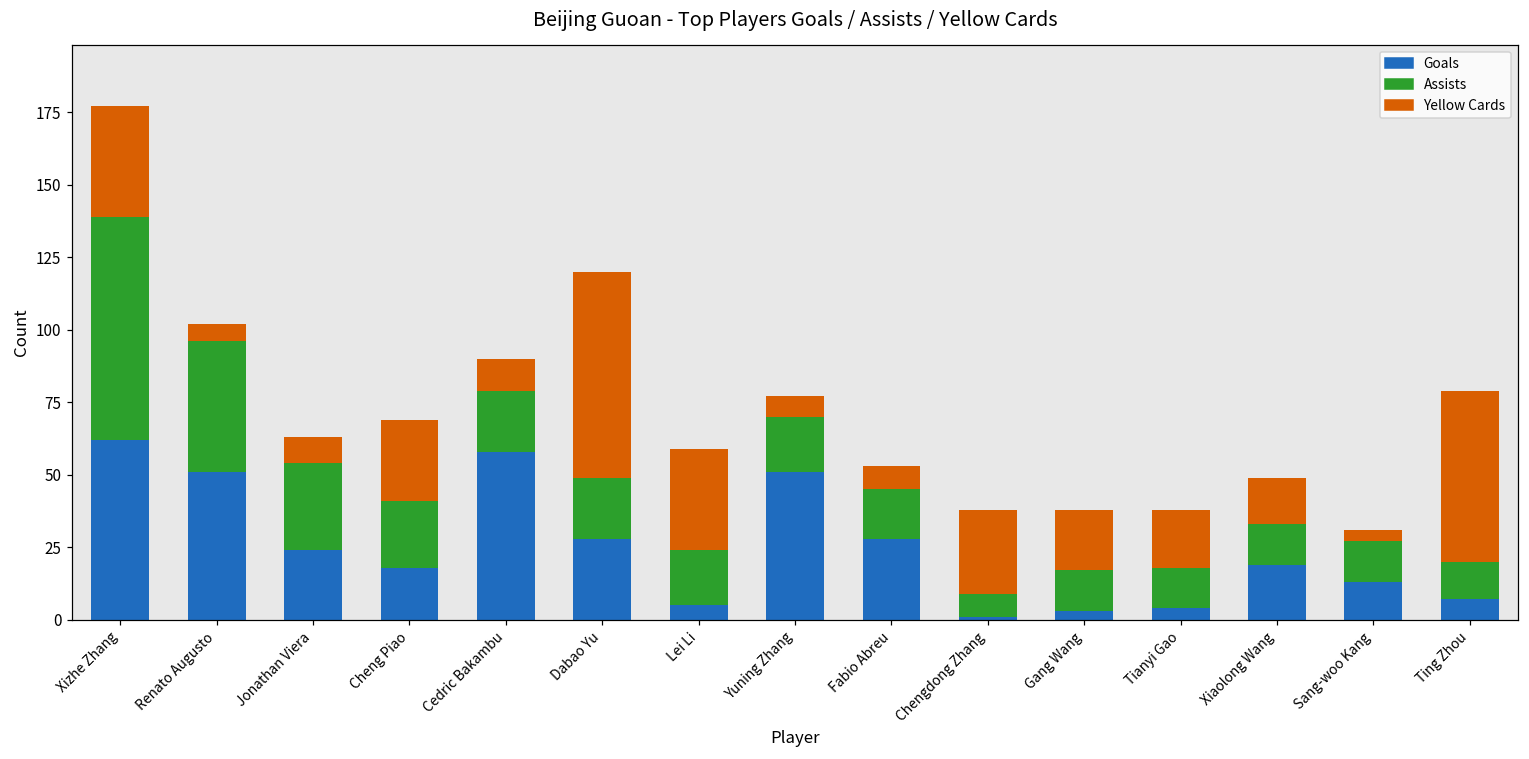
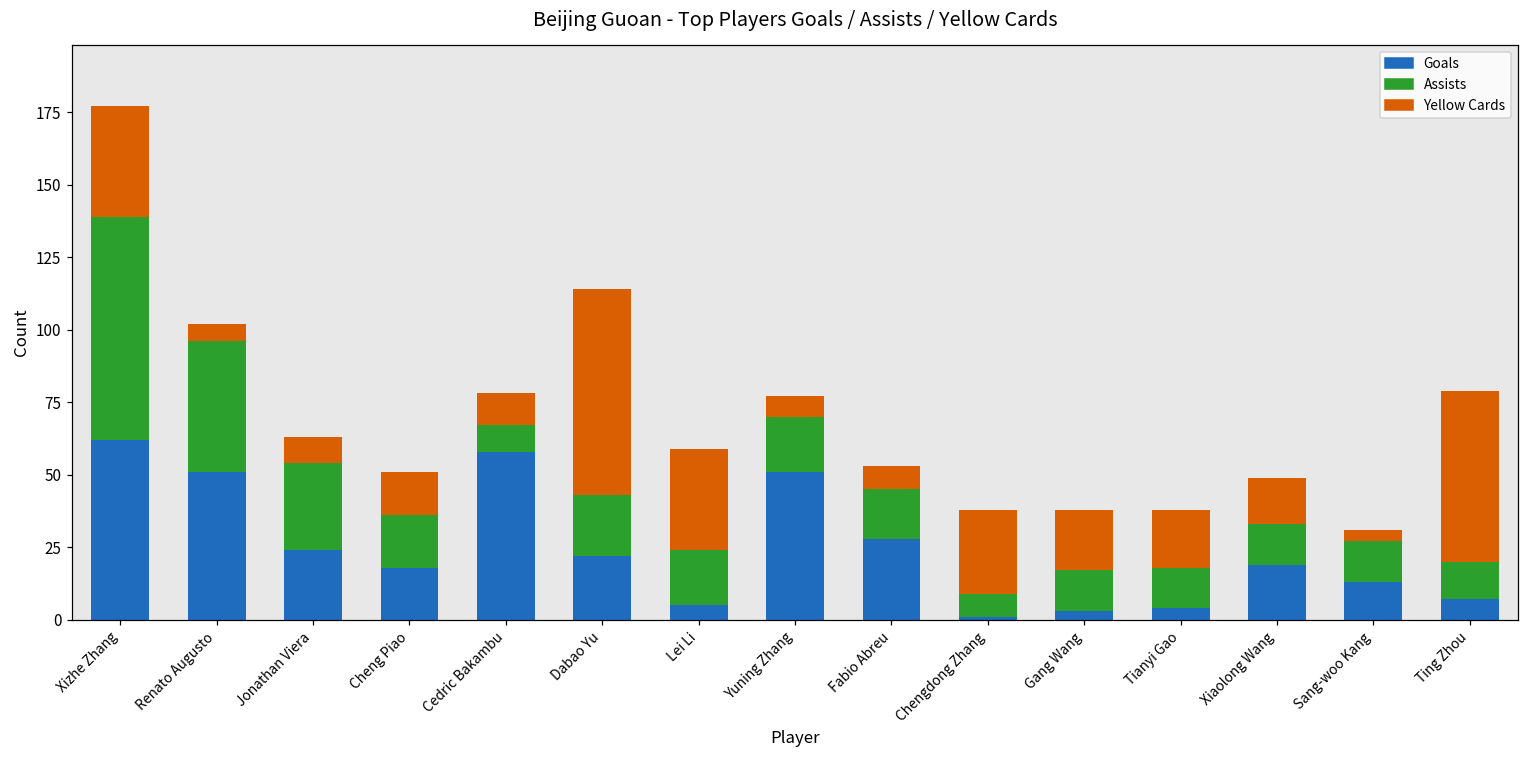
  {
    "Goals": {
      "Xizhe Zhang": 62,
      "Renato Augusto": 51,
      "Jonathan Viera": 24,
      "Cheng Piao": 18,
      "Cedric Bakambu": 58,
-     "Dabao Yu": 28,
+     "Dabao Yu": 22,
      "Lei Li": 5,
      "Yuning Zhang": 51,
      "Fabio Abreu": 28,
      "Chengdong Zhang": 1,
      "Gang Wang": 3,
      "Tianyi Gao": 4,
      "Xiaolong Wang": 19,
      "Sang-woo Kang": 13,
      "Ting Zhou": 7
    },
    "Assists": {
      "Xizhe Zhang": 77,
      "Renato Augusto": 45,
      "Jonathan Viera": 30,
-     "Cheng Piao": 23,
-     "Cedric Bakambu": 21,
+     "Cheng Piao": 18,
+     "Cedric Bakambu": 9,
      "Dabao Yu": 21,
      "Lei Li": 19,
      "Yuning Zhang": 19,
      "Fabio Abreu": 17,
      "Chengdong Zhang": 8,
      "Gang Wang": 14,
      "Tianyi Gao": 14,
      "Xiaolong Wang": 14,
      "Sang-woo Kang": 14,
      "Ting Zhou": 13
    },
    "Yellow Cards": {
      "Xizhe Zhang": 38,
      "Renato Augusto": 6,
      "Jonathan Viera": 9,
-     "Cheng Piao": 28,
+     "Cheng Piao": 15,
      "Cedric Bakambu": 11,
      "Dabao Yu": 71,
      "Lei Li": 35,
      "Yuning Zhang": 7,
      "Fabio Abreu": 8,
      "Chengdong Zhang": 29,
      "Gang Wang": 21,
      "Tianyi Gao": 20,
      "Xiaolong Wang": 16,
      "Sang-woo Kang": 4,
      "Ting Zhou": 59
    }
  }
